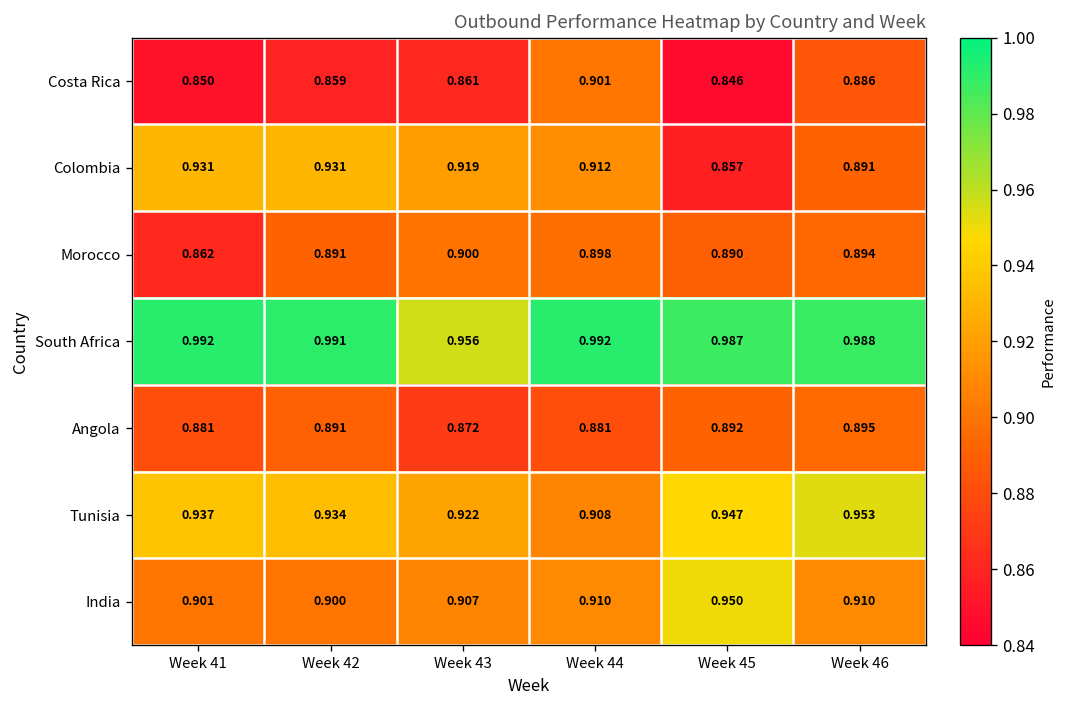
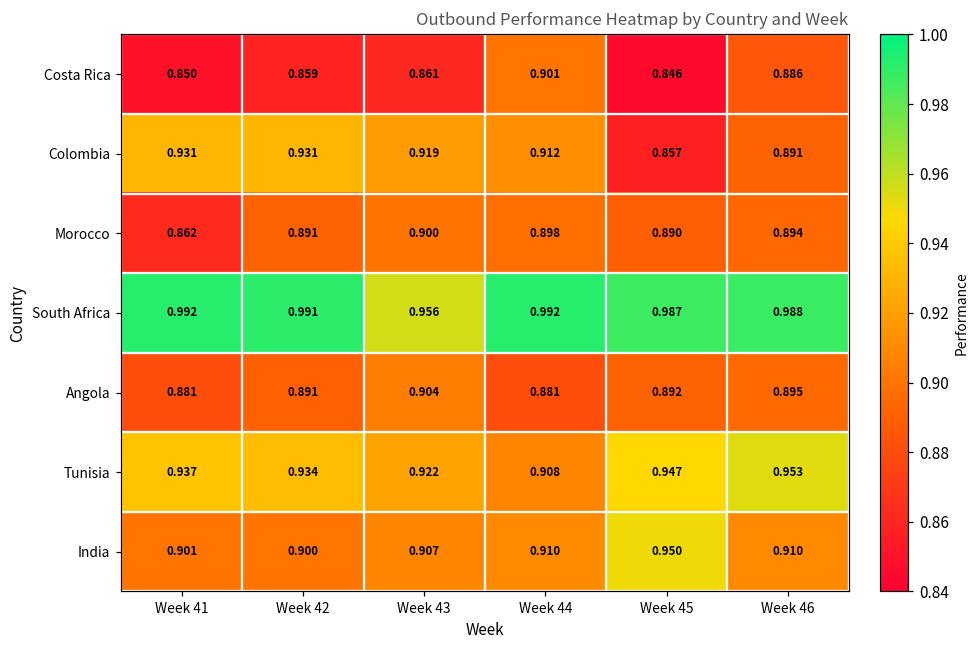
  {
    "Costa Rica": {
      "Week 41": 0.850,
      "Week 42": 0.859,
      "Week 43": 0.861,
      "Week 44": 0.901,
      "Week 45": 0.846,
      "Week 46": 0.886
    },
    "Colombia": {
      "Week 41": 0.931,
      "Week 42": 0.931,
      "Week 43": 0.919,
      "Week 44": 0.912,
      "Week 45": 0.857,
      "Week 46": 0.891
    },
    "Morocco": {
      "Week 41": 0.862,
      "Week 42": 0.891,
      "Week 43": 0.900,
      "Week 44": 0.898,
      "Week 45": 0.890,
      "Week 46": 0.894
    },
    "South Africa": {
      "Week 41": 0.992,
      "Week 42": 0.991,
      "Week 43": 0.956,
      "Week 44": 0.992,
      "Week 45": 0.987,
      "Week 46": 0.988
    },
    "Angola": {
      "Week 41": 0.881,
      "Week 42": 0.891,
-     "Week 43": 0.872,
+     "Week 43": 0.904,
      "Week 44": 0.881,
      "Week 45": 0.892,
      "Week 46": 0.895
    },
    "Tunisia": {
      "Week 41": 0.937,
      "Week 42": 0.934,
      "Week 43": 0.922,
      "Week 44": 0.908,
      "Week 45": 0.947,
      "Week 46": 0.953
    },
    "India": {
      "Week 41": 0.901,
      "Week 42": 0.900,
      "Week 43": 0.907,
      "Week 44": 0.910,
      "Week 45": 0.950,
      "Week 46": 0.910
    }
  }
